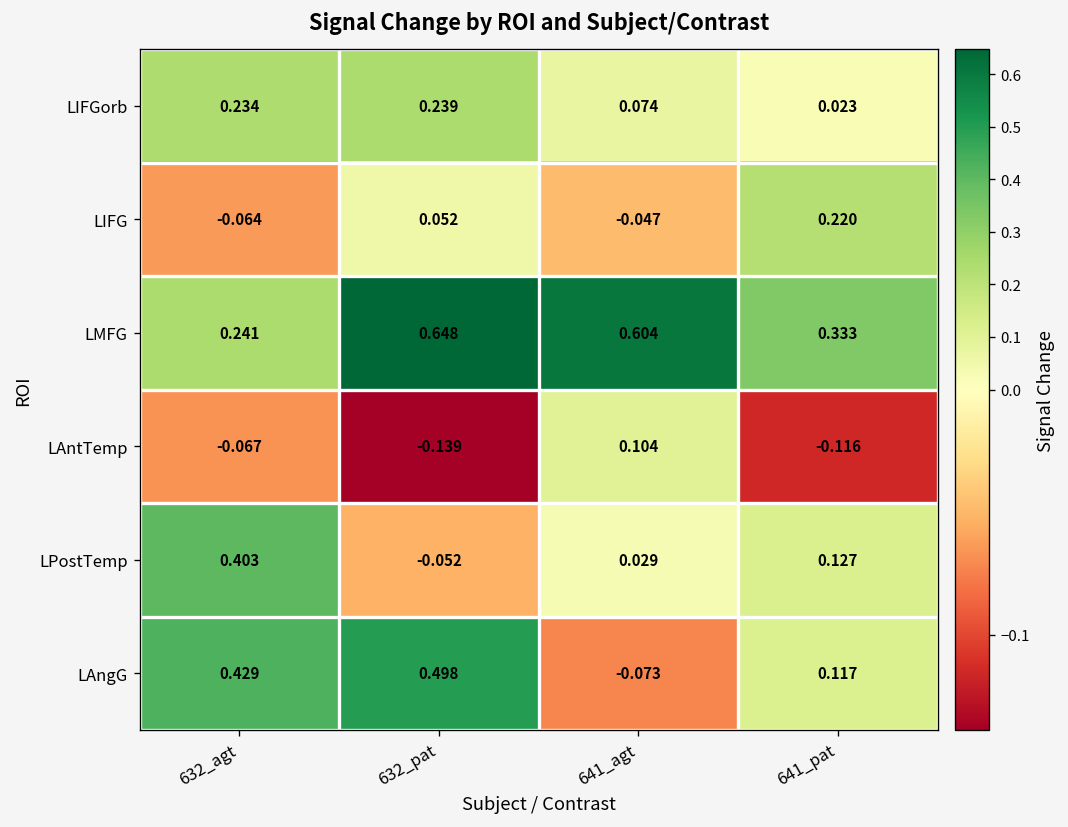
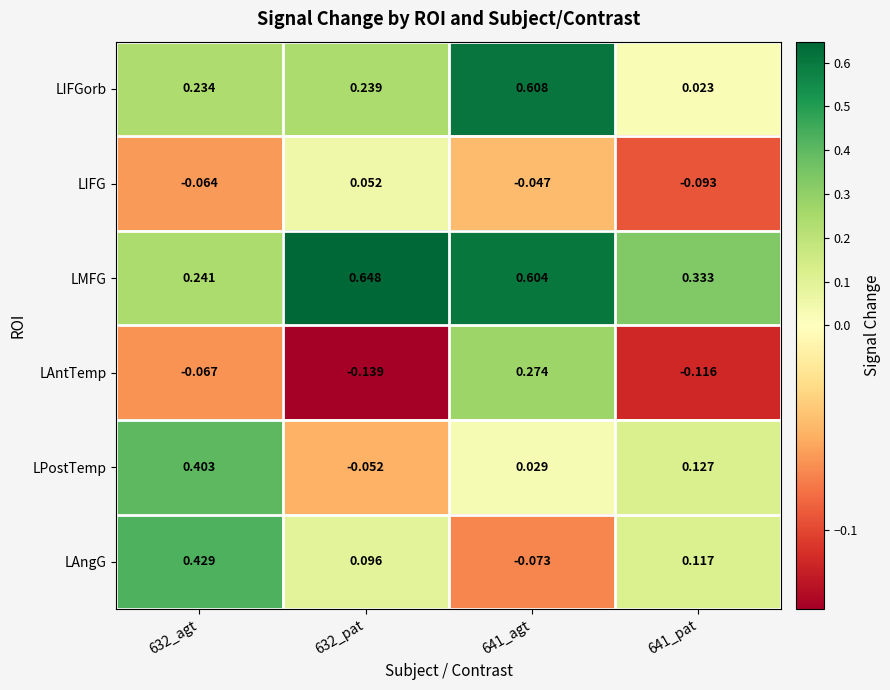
  {
    "LIFGorb": {
      "632_agt": 0.234,
      "632_pat": 0.239,
-     "641_agt": 0.074,
+     "641_agt": 0.608,
      "641_pat": 0.023
    },
    "LIFG": {
      "632_agt": -0.064,
      "632_pat": 0.052,
      "641_agt": -0.047,
-     "641_pat": 0.220
+     "641_pat": -0.093
    },
    "LMFG": {
      "632_agt": 0.241,
      "632_pat": 0.648,
      "641_agt": 0.604,
      "641_pat": 0.333
    },
    "LAntTemp": {
      "632_agt": -0.067,
      "632_pat": -0.139,
-     "641_agt": 0.104,
+     "641_agt": 0.274,
      "641_pat": -0.116
    },
    "LPostTemp": {
      "632_agt": 0.403,
      "632_pat": -0.052,
      "641_agt": 0.029,
      "641_pat": 0.127
    },
    "LAngG": {
      "632_agt": 0.429,
-     "632_pat": 0.498,
+     "632_pat": 0.096,
      "641_agt": -0.073,
      "641_pat": 0.117
    }
  }
